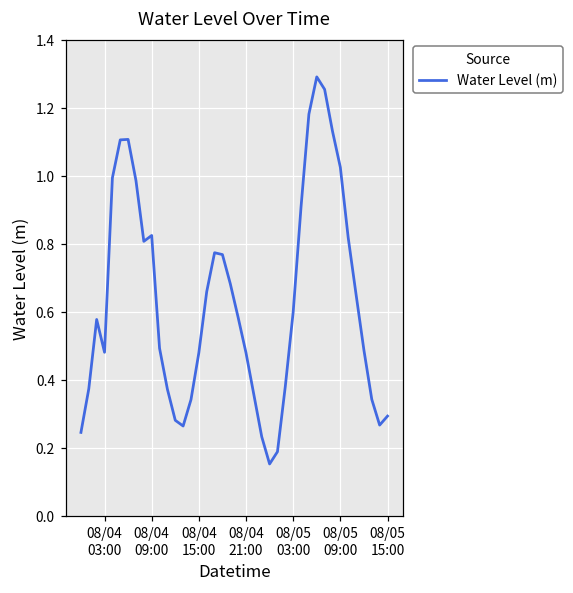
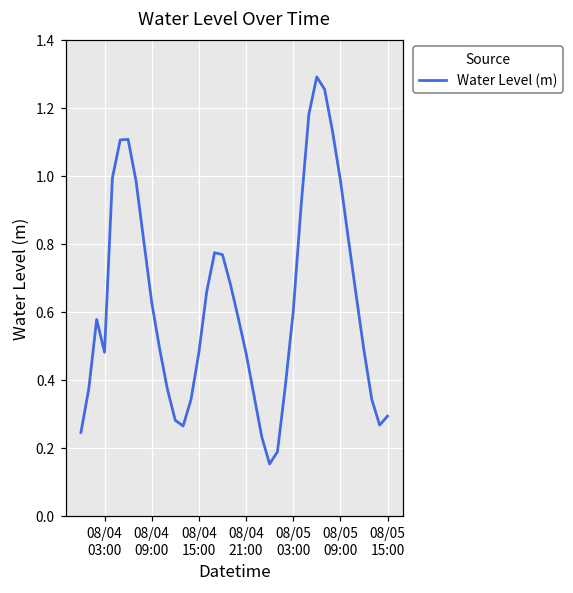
  {
    "08/04 03:00": 0.48,
-   "08/04 09:00": 0.82,
+   "08/04 09:00": 0.63,
    "08/04 15:00": 0.48,
    "08/04 21:00": 0.48,
    "08/05 03:00": 0.60,
-   "08/05 09:00": 1.02,
+   "08/05 09:00": 0.99,
    "08/05 15:00": 0.29
  }
